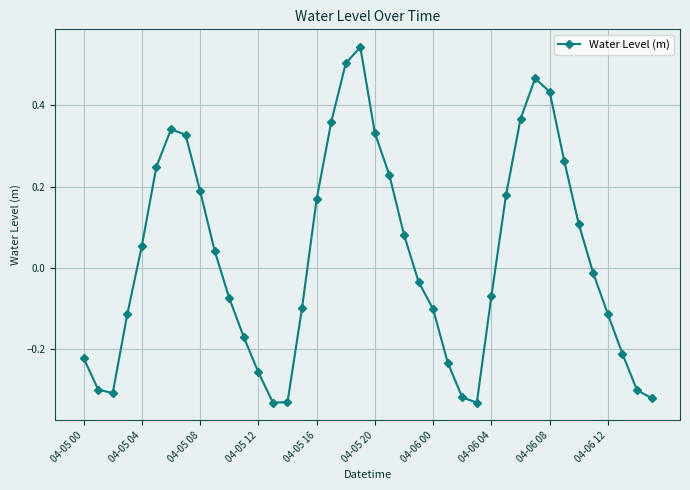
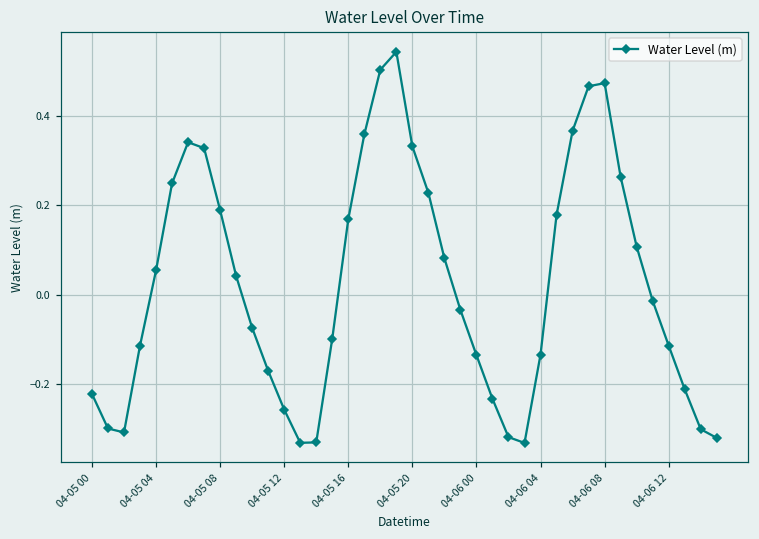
  {
    "04-05 00": -0.22,
    "04-05 04": 0.05,
    "04-05 08": 0.19,
    "04-05 12": -0.26,
    "04-05 16": 0.17,
    "04-05 20": 0.33,
-   "04-06 00": -0.10,
-   "04-06 04": -0.07,
-   "04-06 08": 0.43,
+   "04-06 00": -0.14,
+   "04-06 04": -0.13,
+   "04-06 08": 0.47,
    "04-06 12": -0.11
  }
